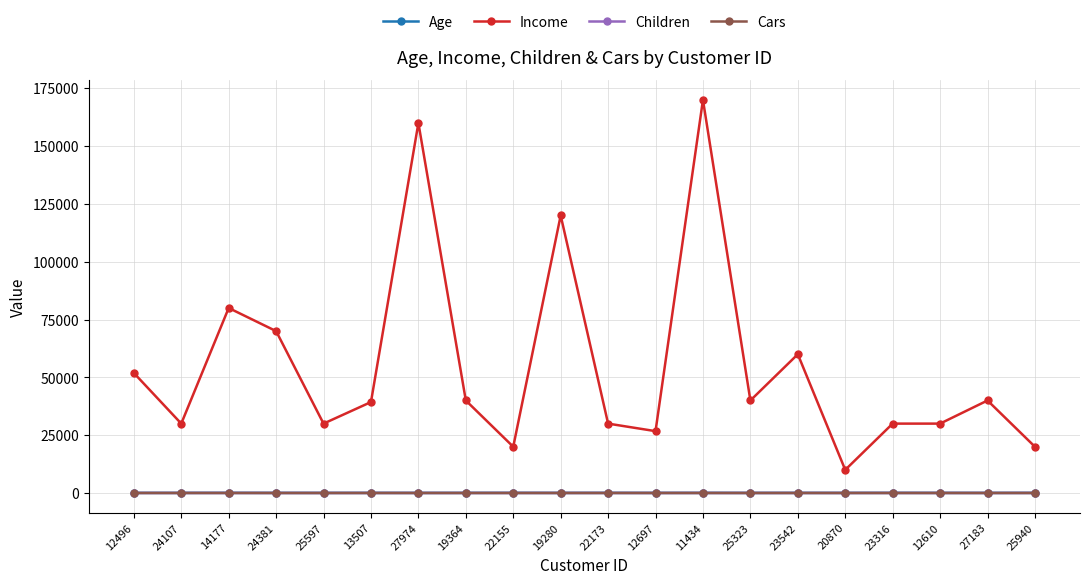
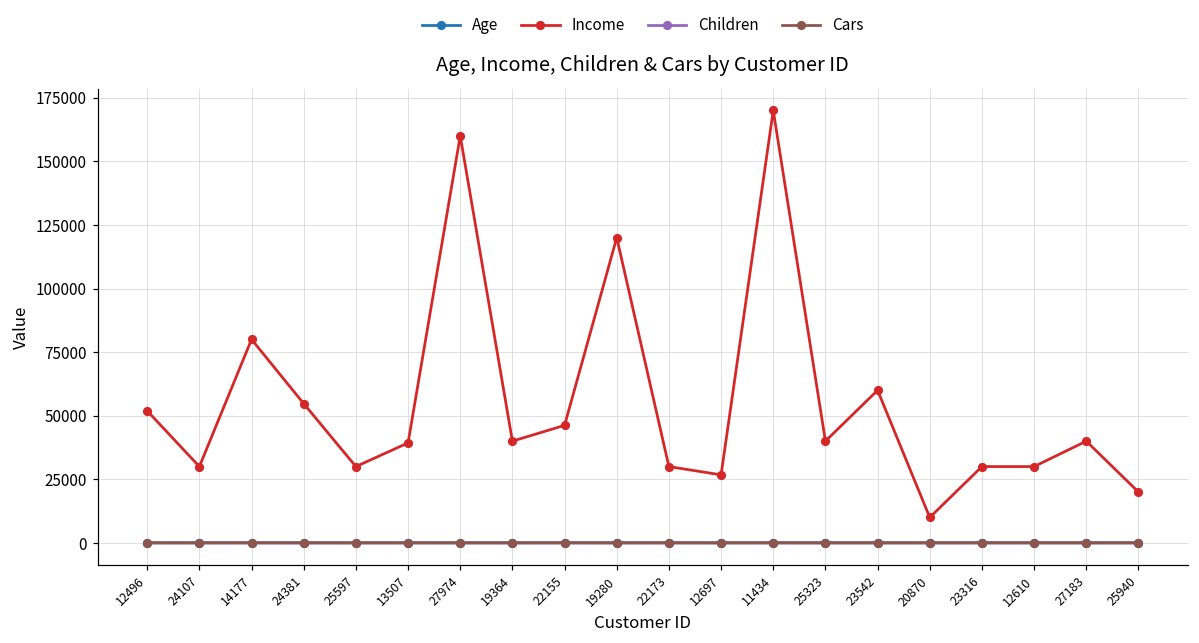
  {
    "Cars": {
      "12496": 0,
      "24107": 0,
      "14177": 0,
      "24381": 0,
      "25597": 0,
      "13507": 0,
      "27974": 0,
      "19364": 0,
      "22155": 0,
      "19280": 0,
      "22173": 0,
      "12697": 0,
      "11434": 0,
      "25323": 0,
      "23542": 0,
      "20870": 0,
      "23316": 0,
      "12610": 0,
      "27183": 0,
      "25940": 0
    },
    "Income": {
      "12496": 52000,
      "24107": 30000,
      "14177": 80000,
-     "24381": 70000,
+     "24381": 55000,
      "25597": 30000,
      "13507": 39000,
      "27974": 160000,
      "19364": 40000,
-     "22155": 20000,
+     "22155": 46000,
      "19280": 120000,
      "22173": 30000,
      "12697": 27000,
      "11434": 170000,
      "25323": 40000,
      "23542": 60000,
      "20870": 10000,
      "23316": 30000,
      "12610": 30000,
      "27183": 40000,
      "25940": 20000
    }
  }
